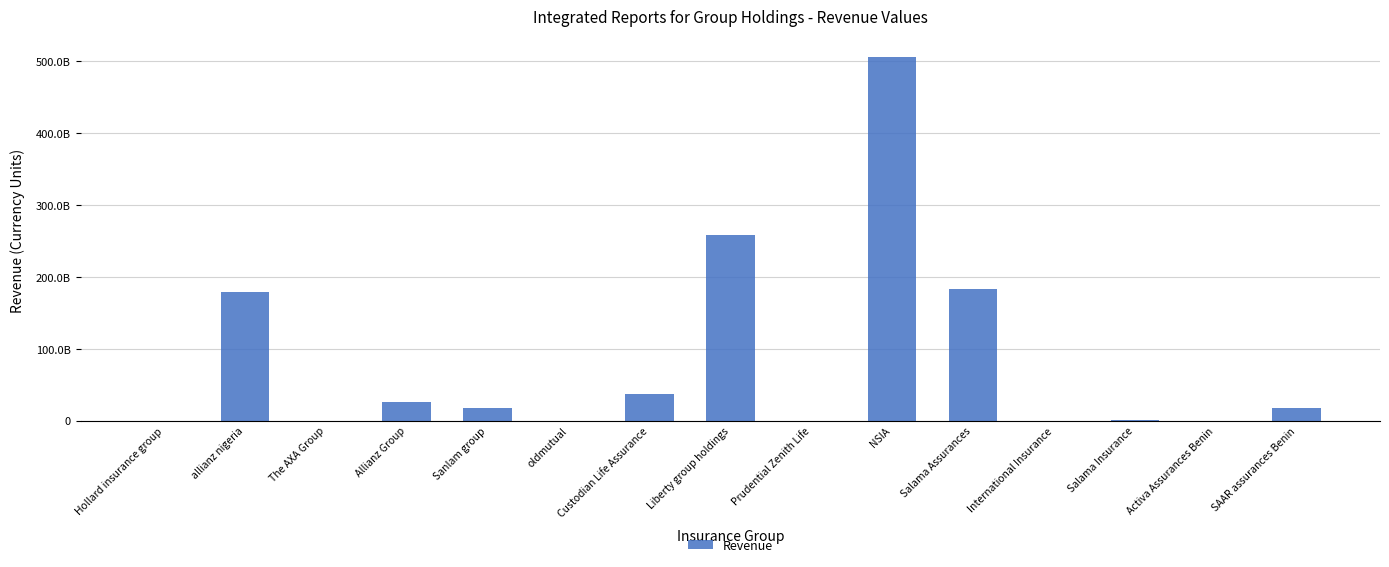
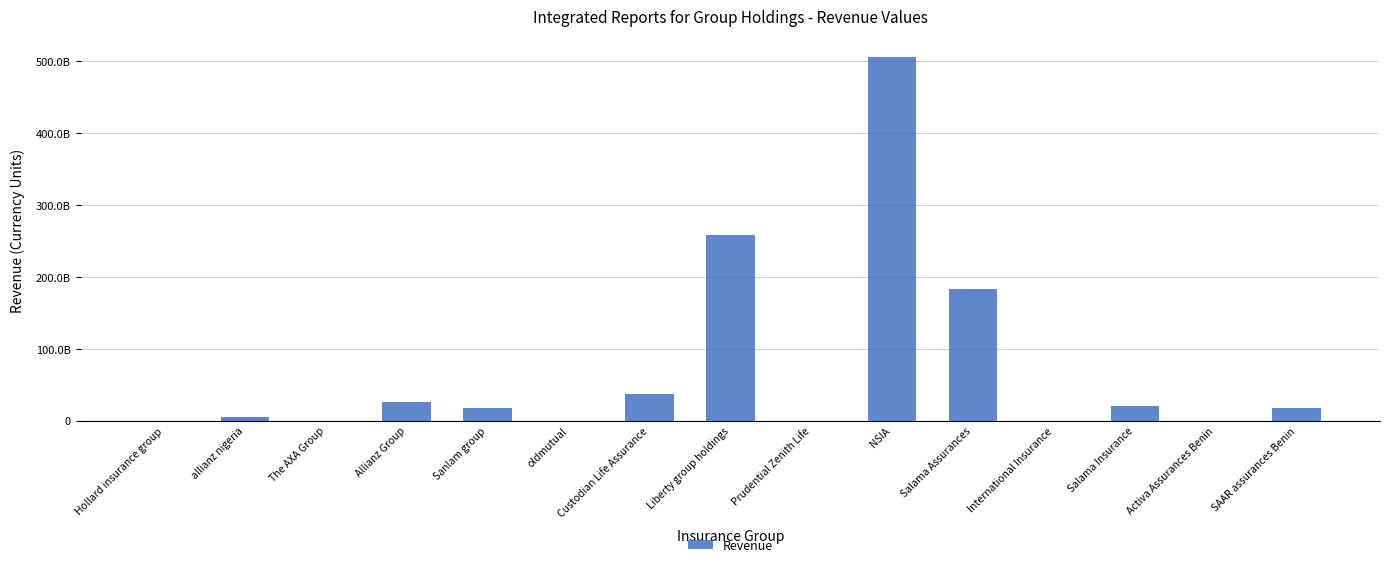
  {
-   "allianz nigeria": 180000000000,
+   "allianz nigeria": 10000000000,
    "Allianz Group": 30000000000,
    "Sanlam group": 20000000000,
    "Custodian Life Assurance": 40000000000,
    "Liberty group holdings": 260000000000,
    "NSIA": 510000000000,
    "Salama Assurances": 180000000000,
-   "Salama Insurance": 0,
+   "Salama Insurance": 20000000000,
    "SAAR assurances Benin": 20000000000
  }
